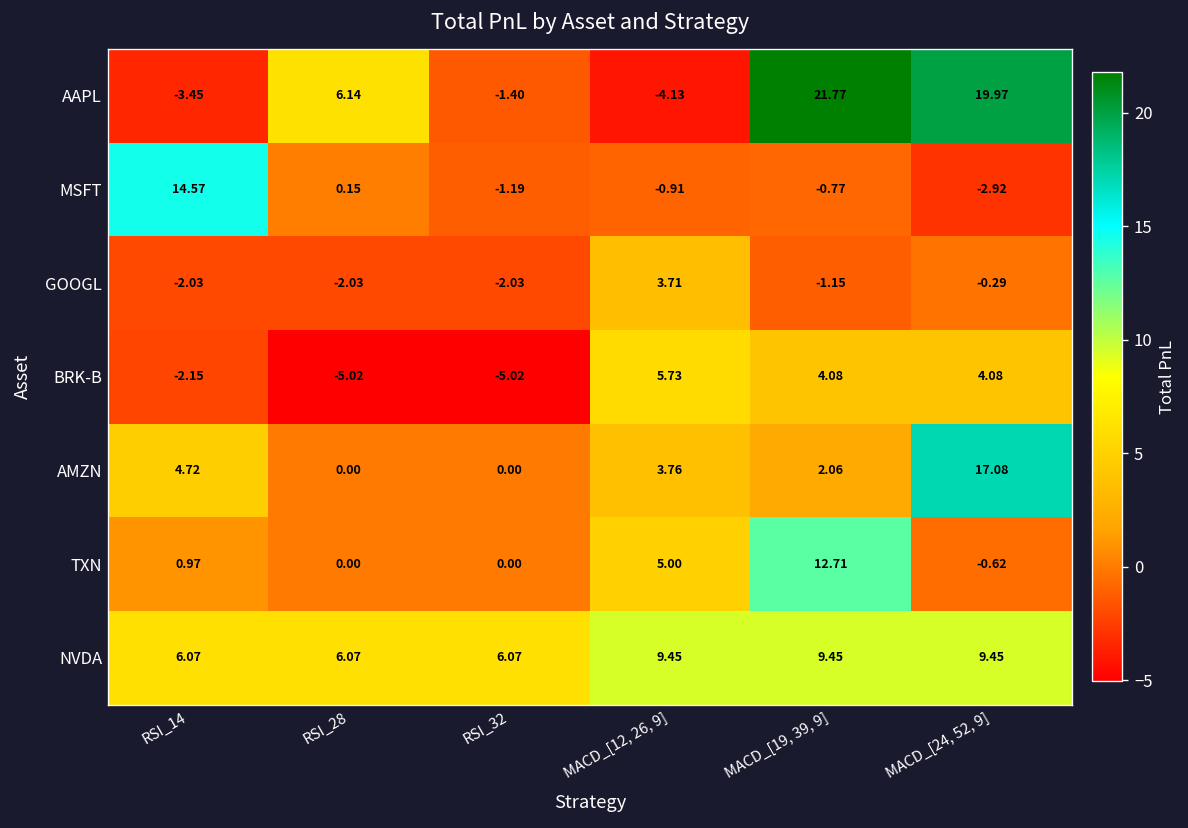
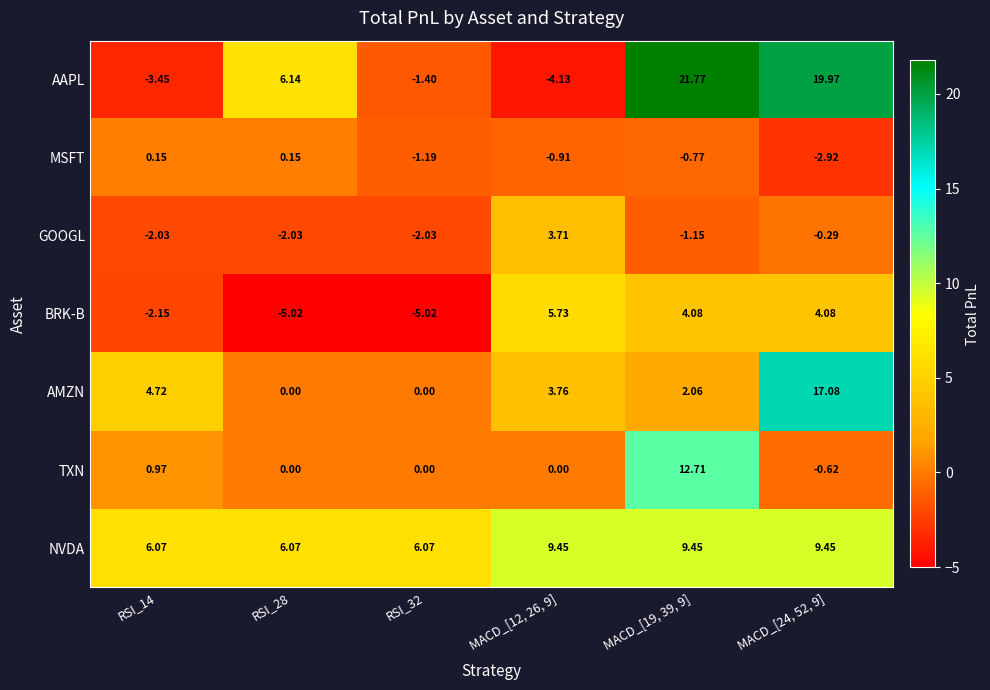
  {
    "AAPL": {
      "RSI_14": -3.45,
      "RSI_28": 6.14,
      "RSI_32": -1.40,
      "MACD_[12, 26, 9]": -4.13,
      "MACD_[19, 39, 9]": 21.77,
      "MACD_[24, 52, 9]": 19.97
    },
    "MSFT": {
-     "RSI_14": 14.57,
+     "RSI_14": 0.15,
      "RSI_28": 0.15,
      "RSI_32": -1.19,
      "MACD_[12, 26, 9]": -0.91,
      "MACD_[19, 39, 9]": -0.77,
      "MACD_[24, 52, 9]": -2.92
    },
    "GOOGL": {
      "RSI_14": -2.03,
      "RSI_28": -2.03,
      "RSI_32": -2.03,
      "MACD_[12, 26, 9]": 3.71,
      "MACD_[19, 39, 9]": -1.15,
      "MACD_[24, 52, 9]": -0.29
    },
    "BRK-B": {
      "RSI_14": -2.15,
      "RSI_28": -5.02,
      "RSI_32": -5.02,
      "MACD_[12, 26, 9]": 5.73,
      "MACD_[19, 39, 9]": 4.08,
      "MACD_[24, 52, 9]": 4.08
    },
    "AMZN": {
      "RSI_14": 4.72,
      "RSI_28": 0.00,
      "RSI_32": 0.00,
      "MACD_[12, 26, 9]": 3.76,
      "MACD_[19, 39, 9]": 2.06,
      "MACD_[24, 52, 9]": 17.08
    },
    "TXN": {
      "RSI_14": 0.97,
      "RSI_28": 0.00,
      "RSI_32": 0.00,
-     "MACD_[12, 26, 9]": 5.00,
+     "MACD_[12, 26, 9]": 0.00,
      "MACD_[19, 39, 9]": 12.71,
      "MACD_[24, 52, 9]": -0.62
    },
    "NVDA": {
      "RSI_14": 6.07,
      "RSI_28": 6.07,
      "RSI_32": 6.07,
      "MACD_[12, 26, 9]": 9.45,
      "MACD_[19, 39, 9]": 9.45,
      "MACD_[24, 52, 9]": 9.45
    }
  }
